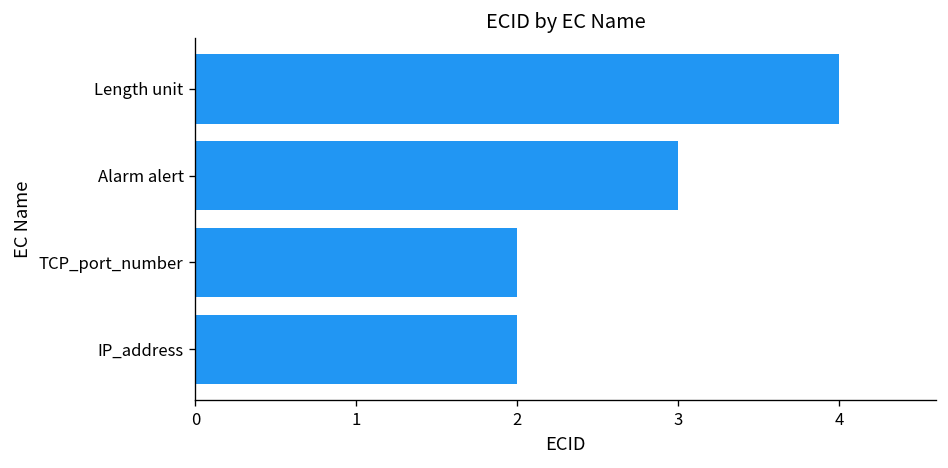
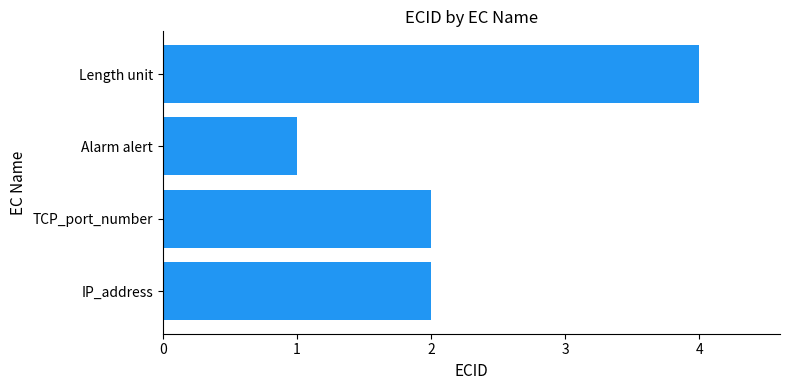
  {
    "Length unit": 4,
-   "Alarm alert": 3,
+   "Alarm alert": 1,
    "TCP_port_number": 2,
    "IP_address": 2
  }
